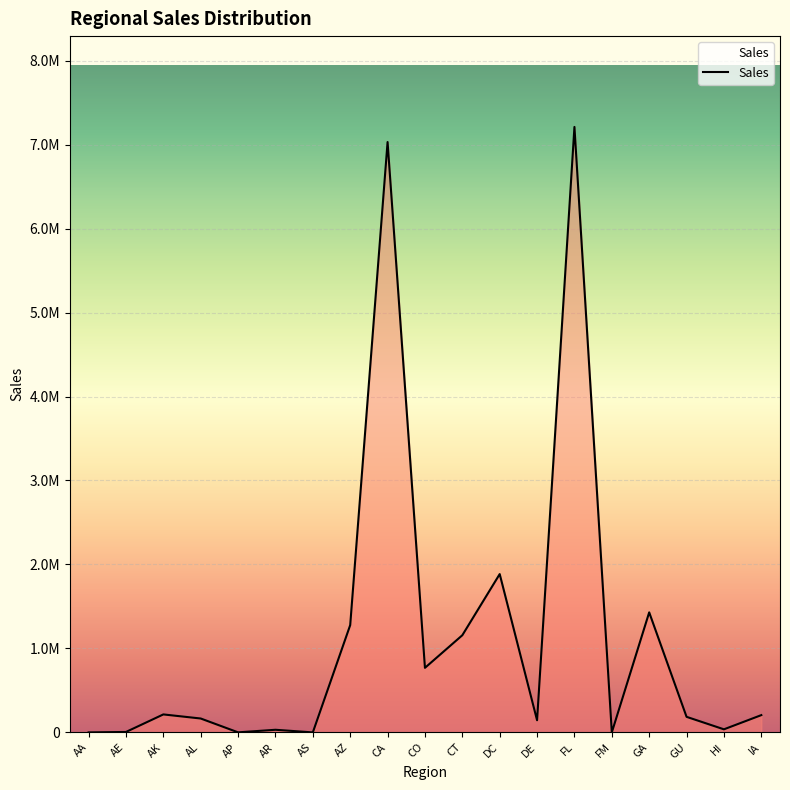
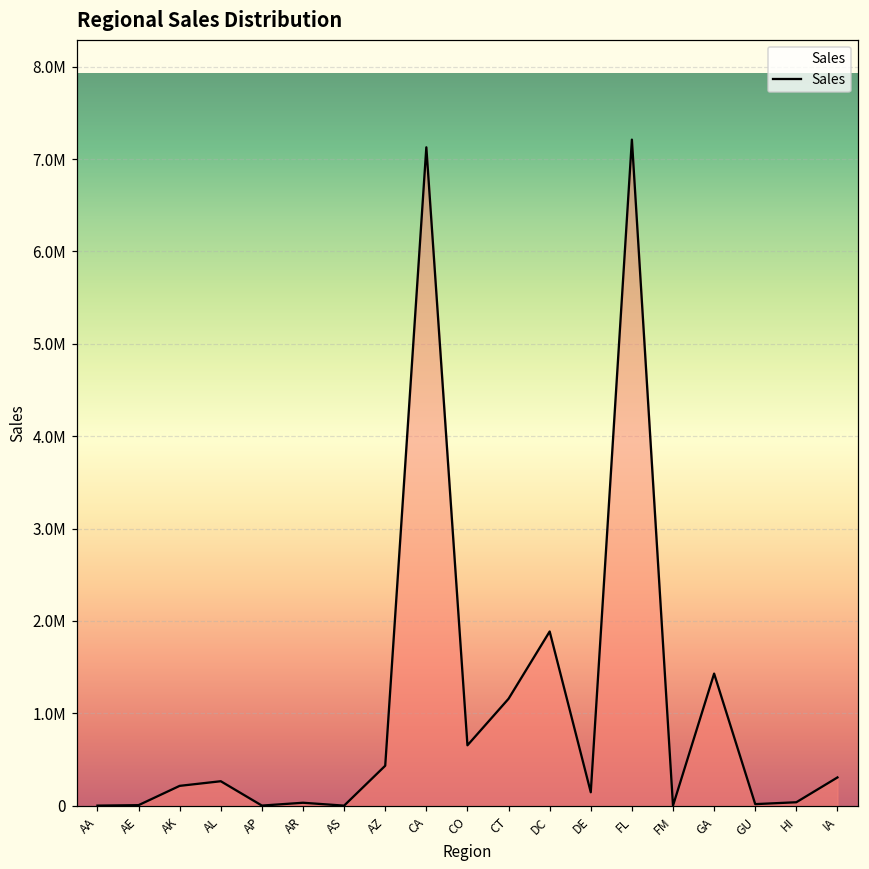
  {
    "AA": 0,
    "AE": 0,
    "AK": 200000,
-   "AL": 200000,
+   "AL": 300000,
    "AP": 0,
    "AR": 0,
    "AS": 0,
-   "AZ": 1300000,
-   "CA": 7000000,
-   "CO": 800000,
+   "AZ": 400000,
+   "CA": 7100000,
+   "CO": 700000,
    "CT": 1200000,
    "DC": 1900000,
    "DE": 100000,
    "FL": 7200000,
    "FM": 0,
    "GA": 1400000,
-   "GU": 200000,
+   "GU": 0,
    "HI": 0,
-   "IA": 200000
+   "IA": 300000
  }
